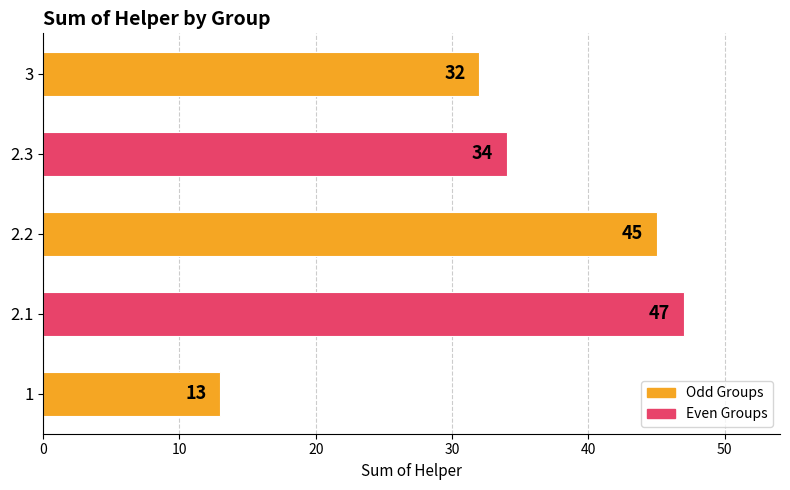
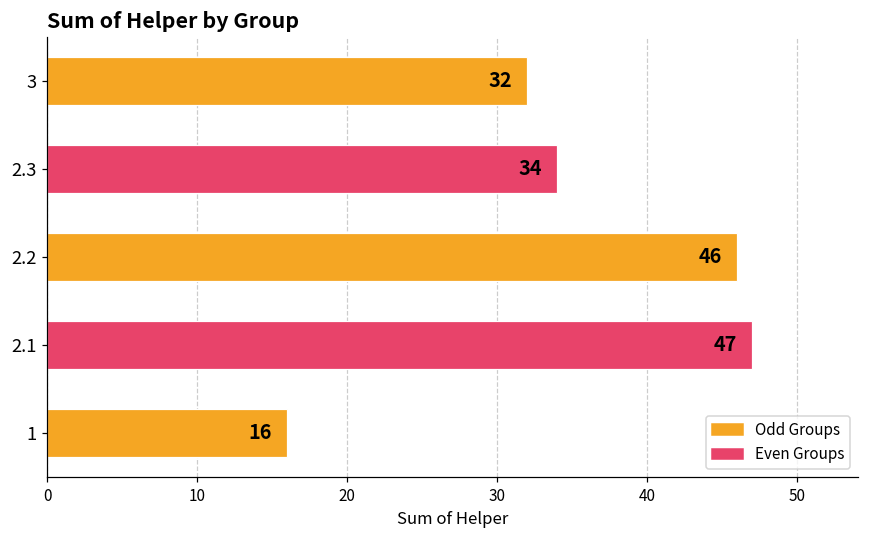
  {
    "3": 32,
    "2.3": 34,
-   "2.2": 45,
+   "2.2": 46,
    "2.1": 47,
-   "1": 13
+   "1": 16
  }
